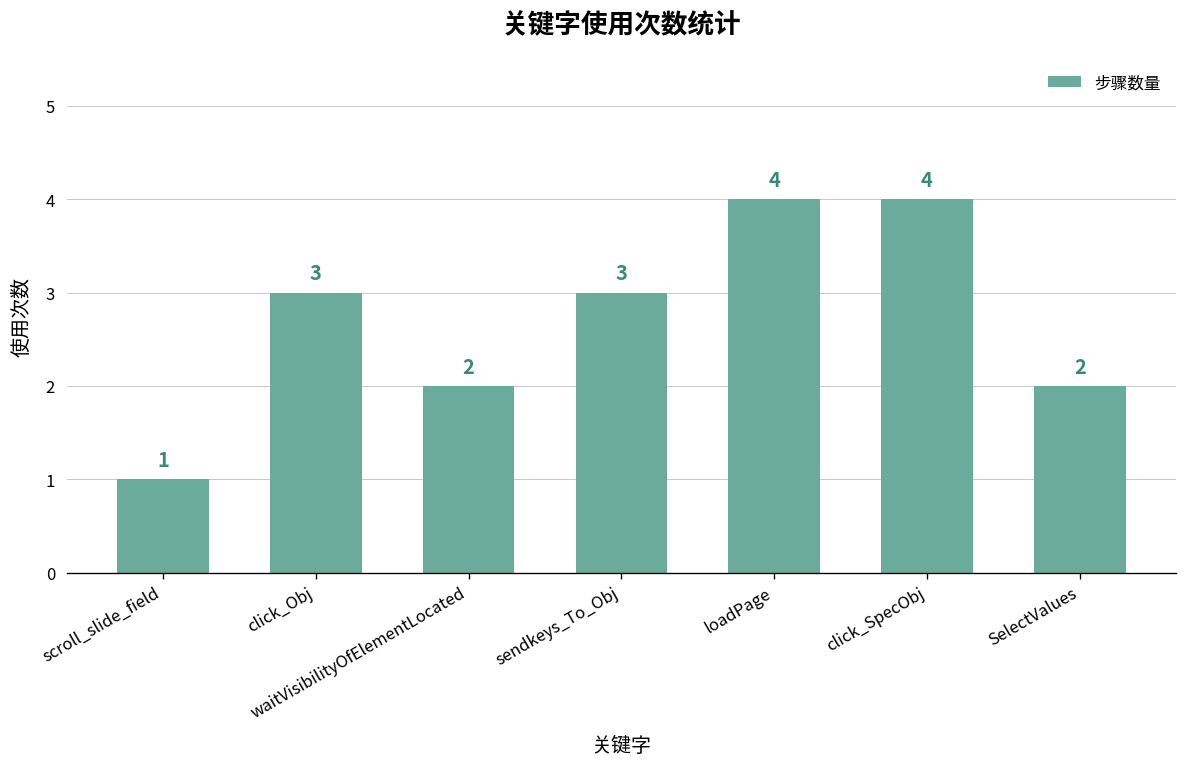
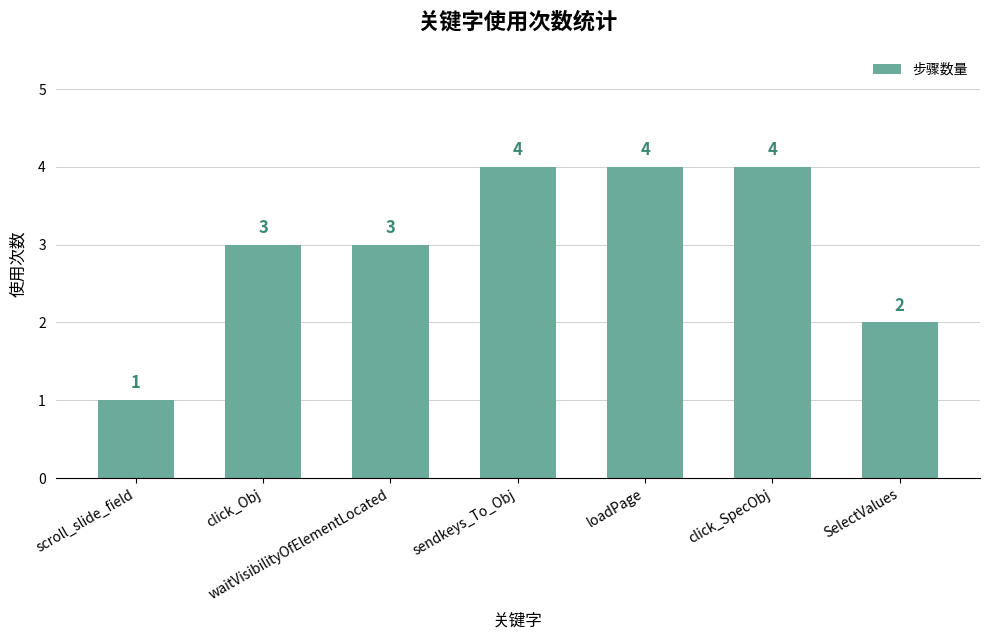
  {
    "scroll_slide_field": 1,
    "click_Obj": 3,
-   "waitVisibilityOfElementLocated": 2,
-   "sendkeys_To_Obj": 3,
+   "waitVisibilityOfElementLocated": 3,
+   "sendkeys_To_Obj": 4,
    "loadPage": 4,
    "click_SpecObj": 4,
    "SelectValues": 2
  }
